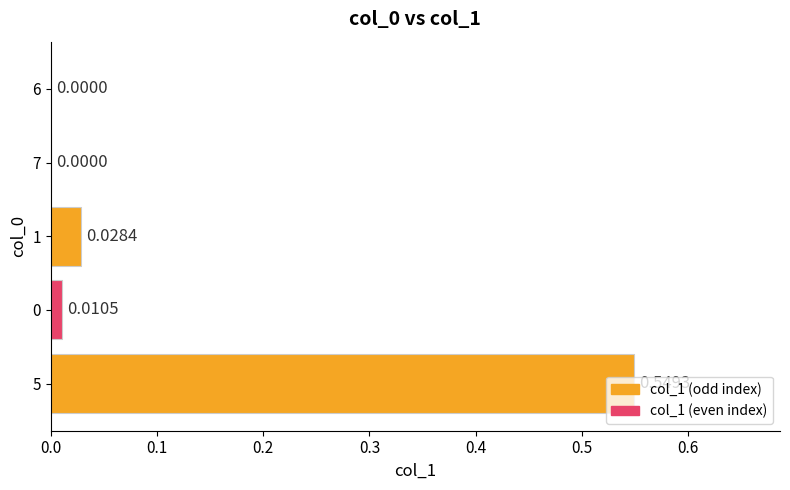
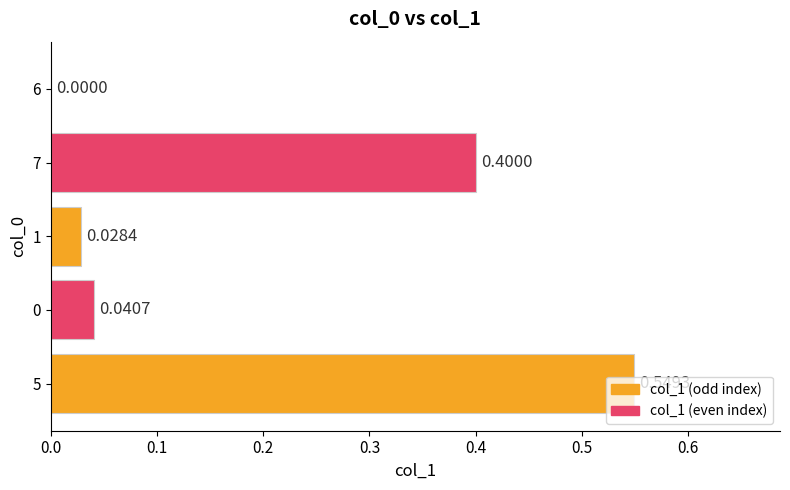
  {
    "6": 0.0000,
-   "7": 0.0000,
+   "7": 0.4000,
    "1": 0.0284,
-   "0": 0.0105
+   "0": 0.0407
  }
